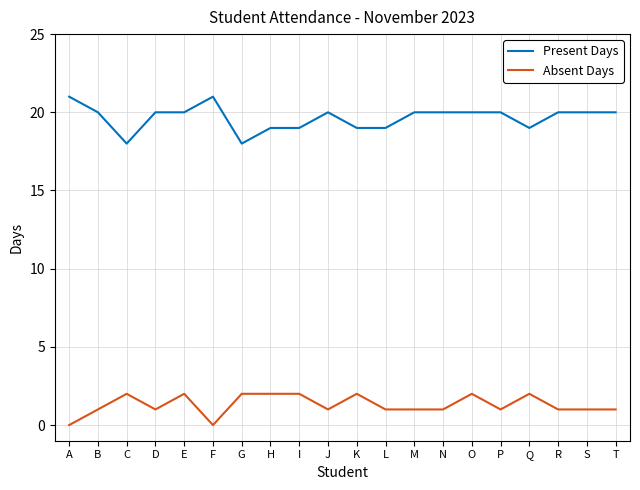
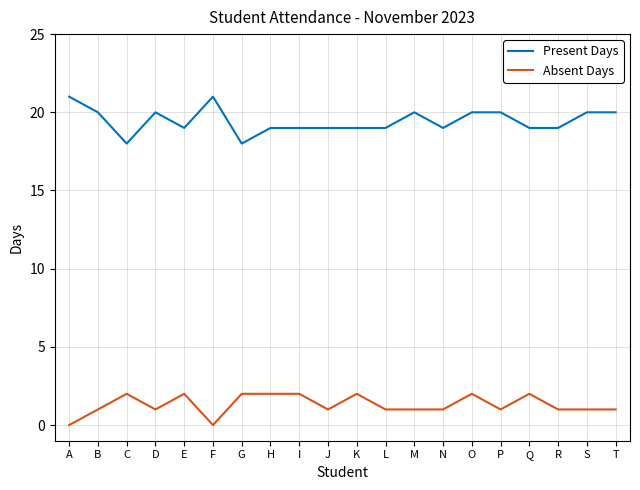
  {
    "Present Days": {
      "A": 21,
      "B": 20,
      "C": 18,
      "D": 20,
-     "E": 20,
+     "E": 19,
      "F": 21,
      "G": 18,
      "H": 19,
      "I": 19,
-     "J": 20,
+     "J": 19,
      "K": 19,
      "L": 19,
      "M": 20,
-     "N": 20,
+     "N": 19,
      "O": 20,
      "P": 20,
      "Q": 19,
-     "R": 20,
+     "R": 19,
      "S": 20,
      "T": 20
    },
    "Absent Days": {
      "A": 0,
      "B": 1,
      "C": 2,
      "D": 1,
      "E": 2,
      "F": 0,
      "G": 2,
      "H": 2,
      "I": 2,
      "J": 1,
      "K": 2,
      "L": 1,
      "M": 1,
      "N": 1,
      "O": 2,
      "P": 1,
      "Q": 2,
      "R": 1,
      "S": 1,
      "T": 1
    }
  }
